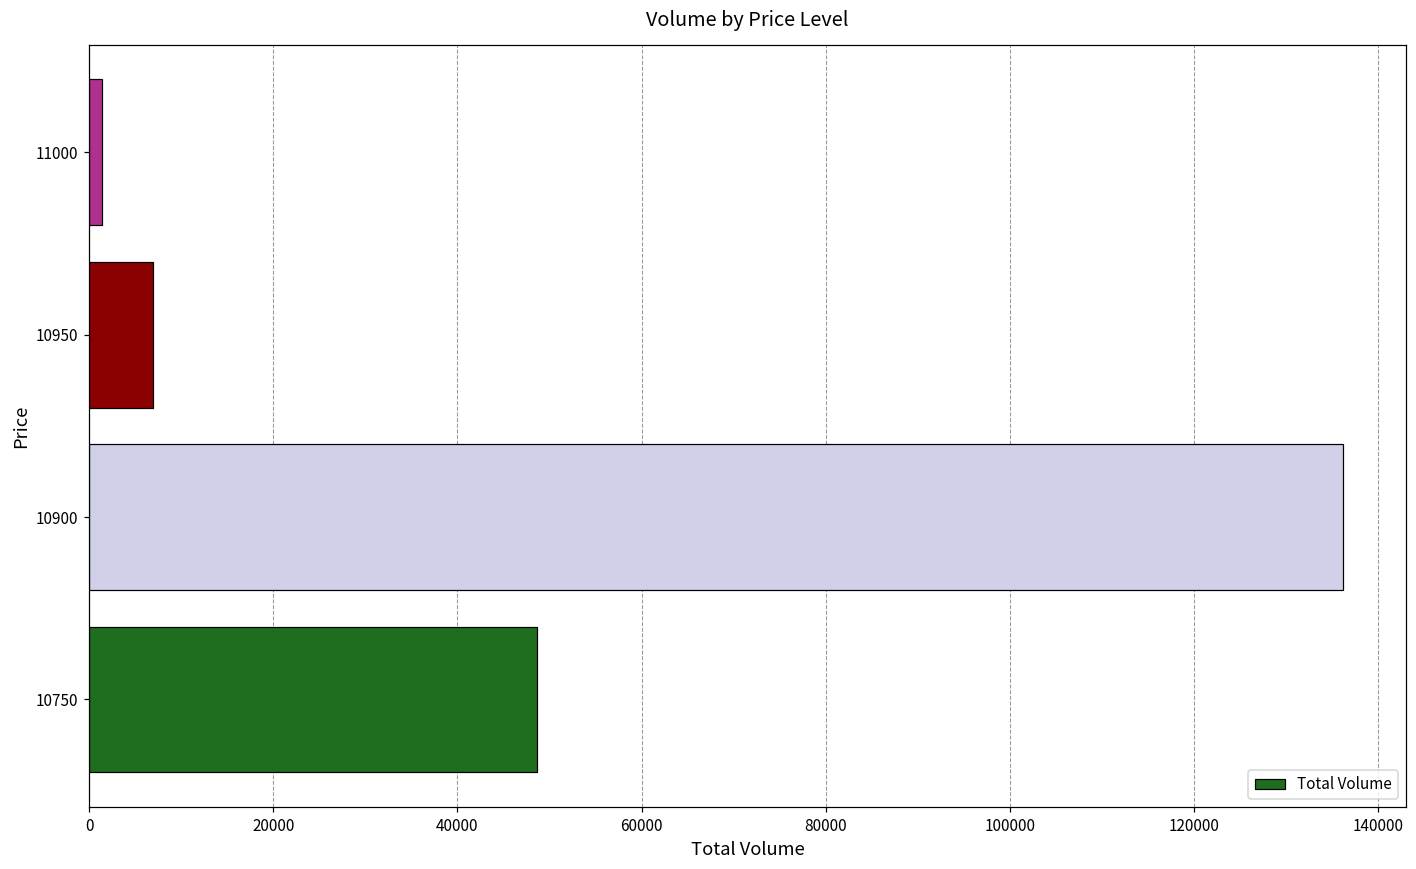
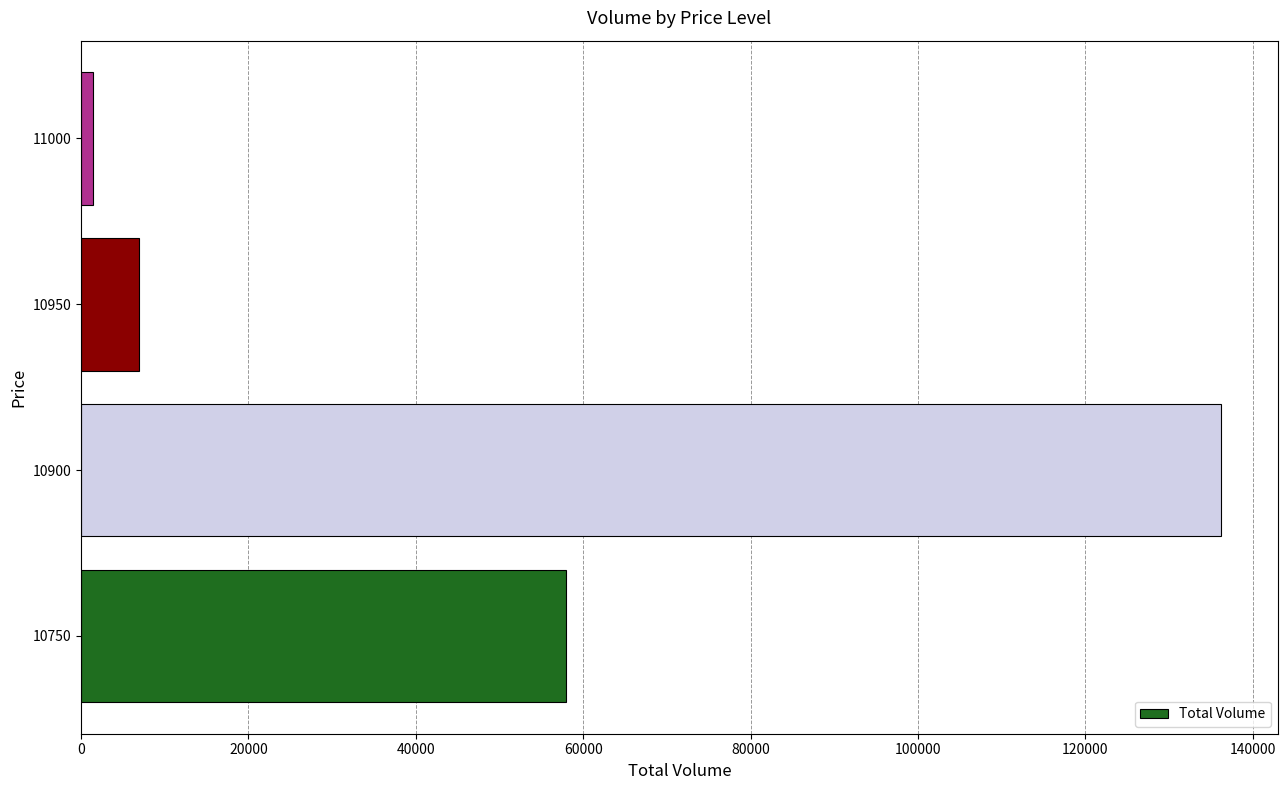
  {
    "11000": 1000,
    "10950": 7000,
    "10900": 136000,
-   "10750": 49000
+   "10750": 58000
  }
